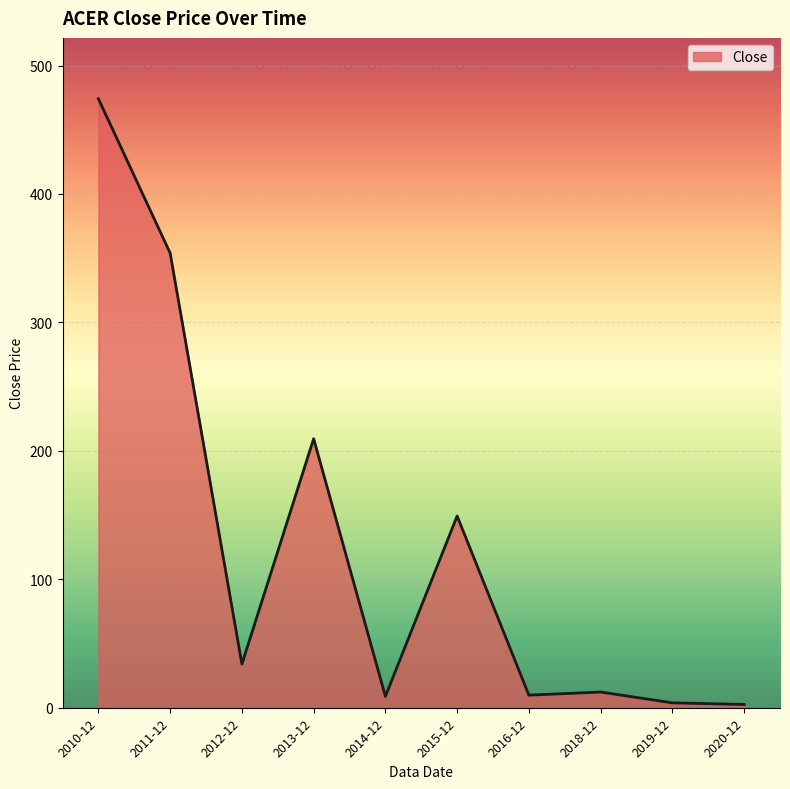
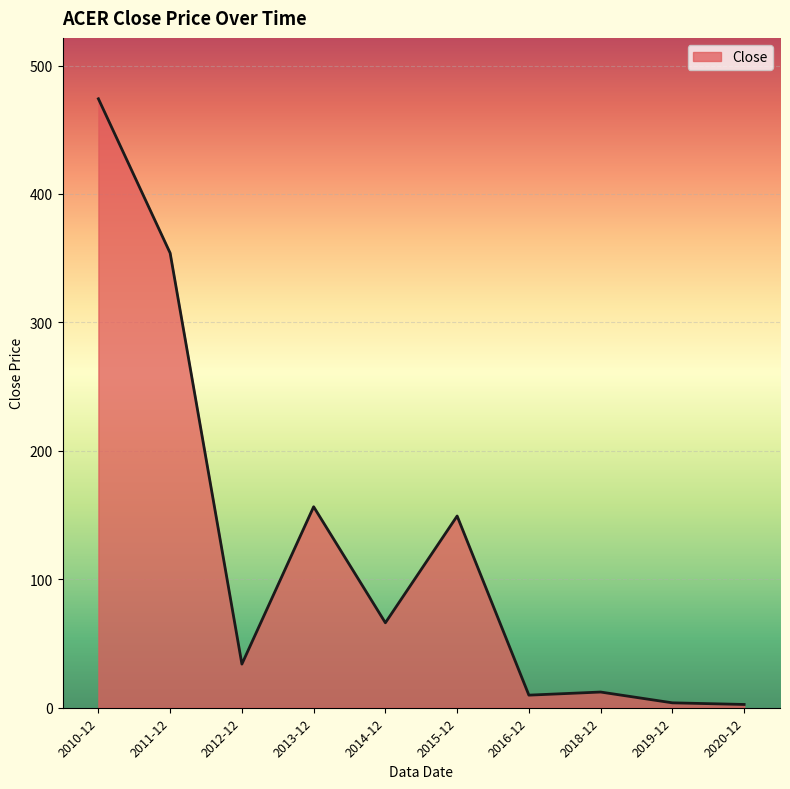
  {
    "2010-12": 474,
    "2011-12": 354,
    "2012-12": 34,
-   "2013-12": 209,
-   "2014-12": 9,
+   "2013-12": 156,
+   "2014-12": 66,
    "2015-12": 149,
    "2016-12": 10,
    "2018-12": 12,
    "2019-12": 4,
    "2020-12": 3
  }
